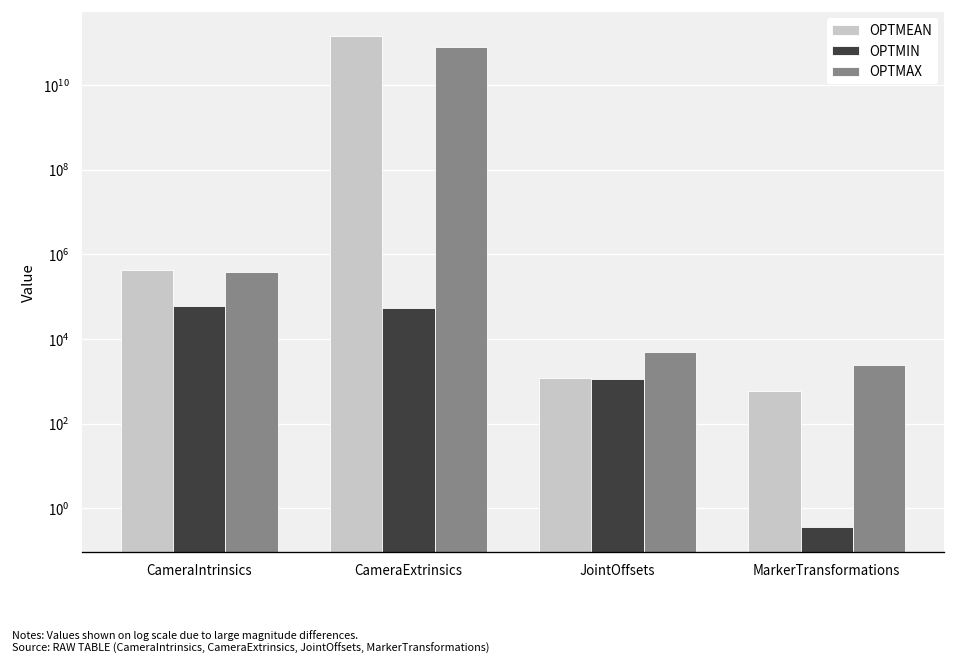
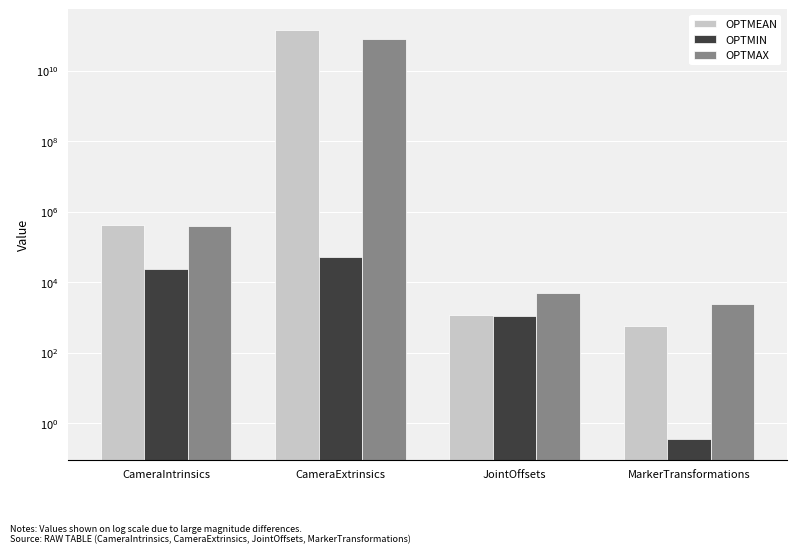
  {
    "OPTMEAN": {
      "CameraIntrinsics": 400000,
      "CameraExtrinsics": 140000000000,
      "JointOffsets": 1200,
      "MarkerTransformations": 600
    },
    "OPTMIN": {
-     "CameraIntrinsics": 60000,
+     "CameraIntrinsics": 20000,
      "CameraExtrinsics": 50000,
      "JointOffsets": 1100,
      "MarkerTransformations": 0.4
    },
    "OPTMAX": {
      "CameraIntrinsics": 400000,
      "CameraExtrinsics": 80000000000,
      "JointOffsets": 5000,
      "MarkerTransformations": 2000
    }
  }
